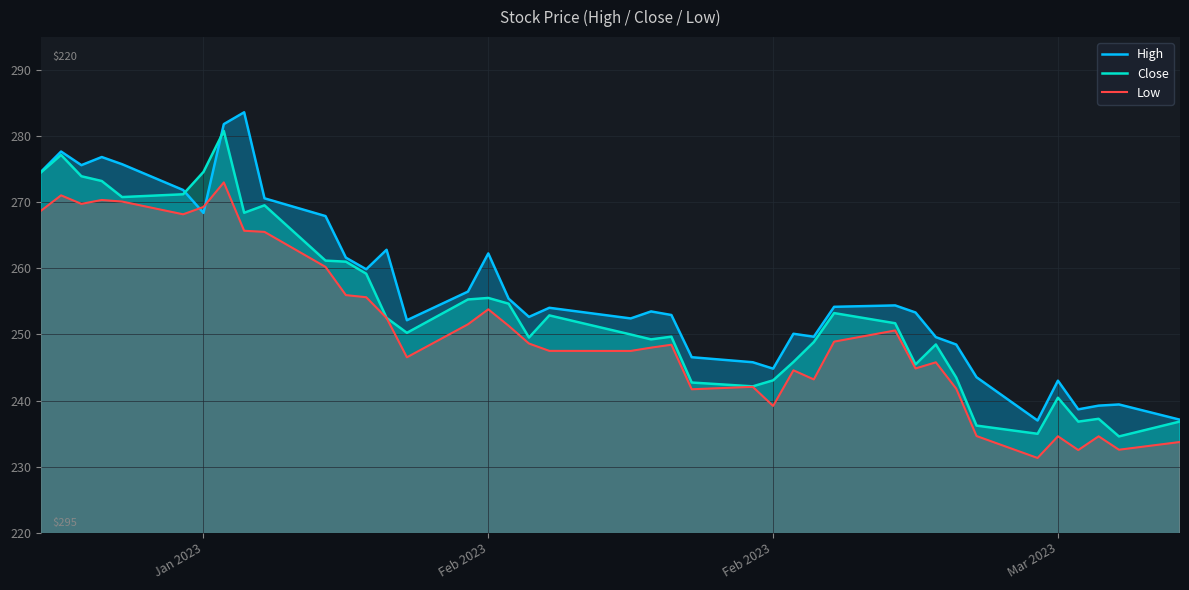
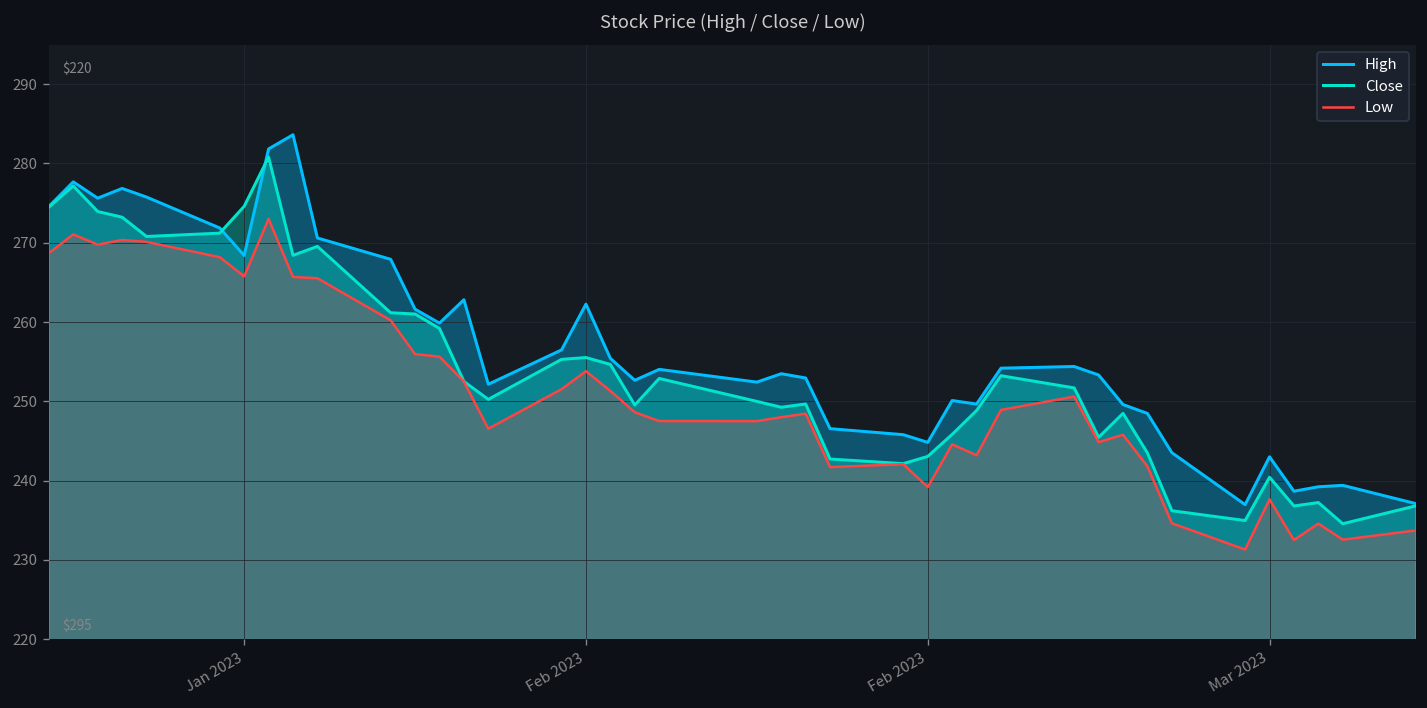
  {
    "High": {
      "Jan 2023": 268,
      "Mar 2023": 243
    },
    "Close": {
      "Jan 2023": 275,
      "Mar 2023": 240
    },
    "Low": {
-     "Jan 2023": 269,
-     "Mar 2023": 235
+     "Jan 2023": 266,
+     "Mar 2023": 238
    }
  }
